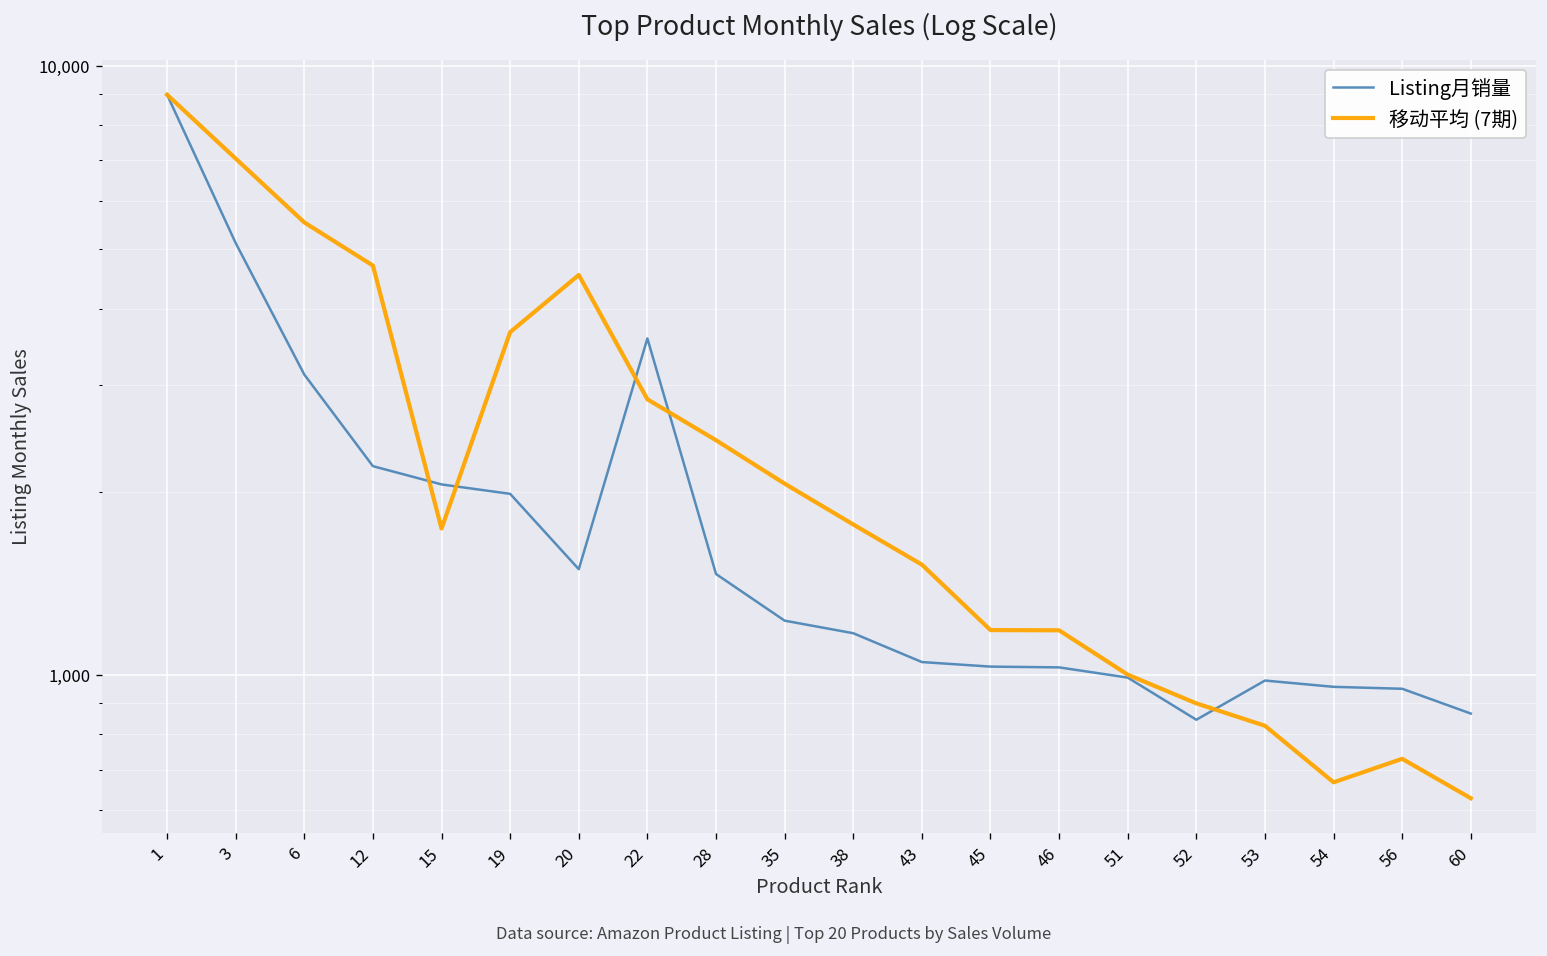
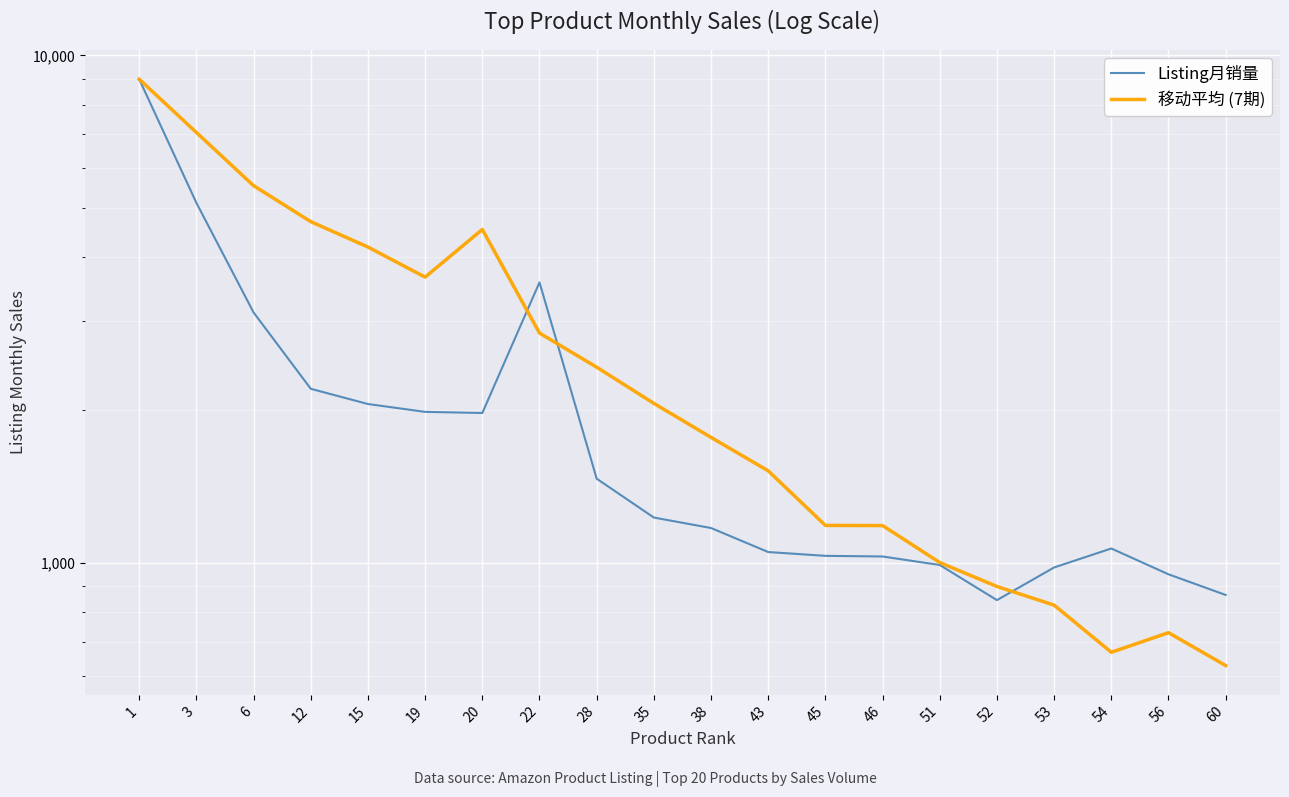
  {
    "Listing月销量": {
      "3": "5,100",
      "6": "3,100",
      "12": "2,200",
      "15": "2,060",
      "19": "1,990",
-     "20": "1,490",
+     "20": "1,980",
      "22": "3,600",
      "28": "1,470",
      "35": "1,230",
      "38": "1,170",
      "43": "1,050",
      "45": "1,030",
      "46": "1,030",
      "52": "850",
      "53": "980",
-     "54": "960",
+     "54": "1,070",
      "56": "950",
      "60": "870"
    },
    "移动平均 (7期)": {
      "3": "7,100",
      "6": "5,500",
      "12": "4,700",
-     "15": "1,740",
+     "15": "4,200",
      "19": "3,700",
      "20": "4,500",
      "22": "2,800",
      "28": "2,400",
      "35": "2,060",
      "38": "1,770",
      "43": "1,520",
      "45": "1,190",
      "46": "1,190",
      "52": "900",
      "53": "830",
      "54": "670",
      "56": "730",
      "60": "630"
    }
  }
